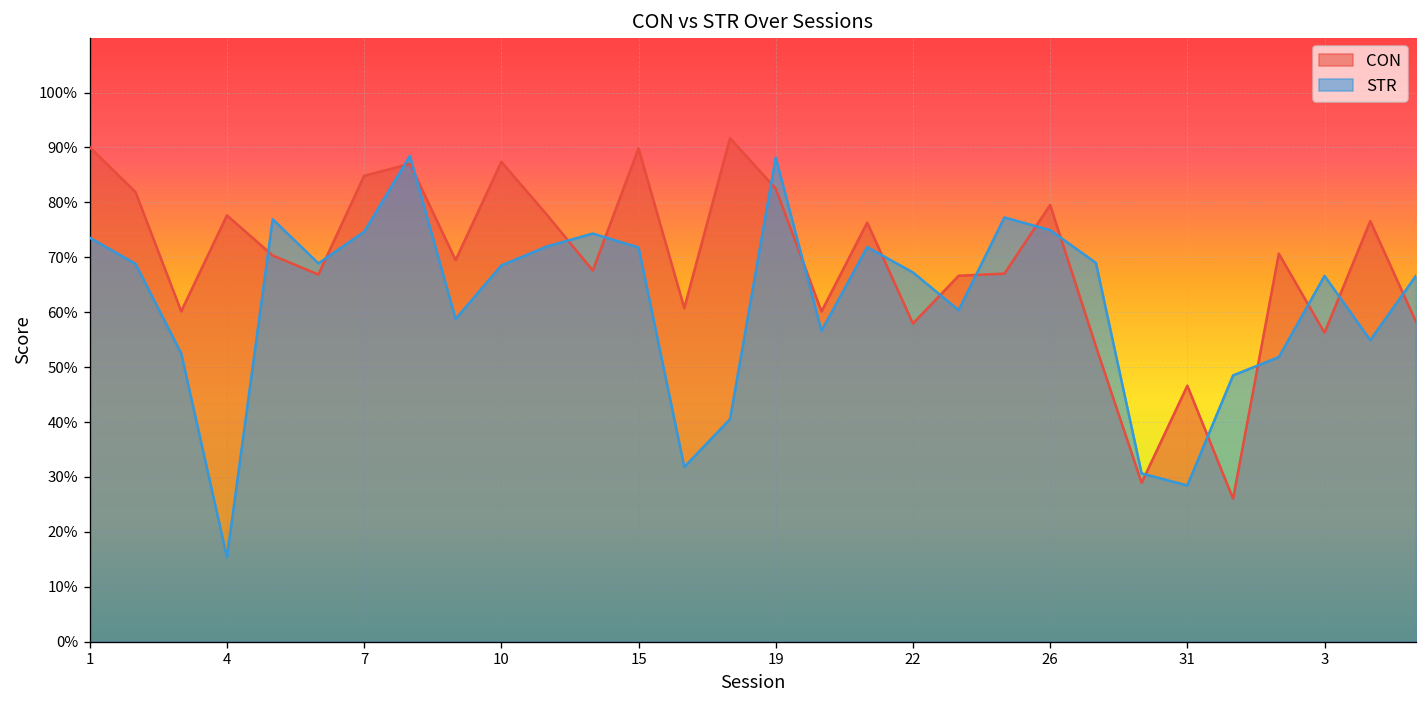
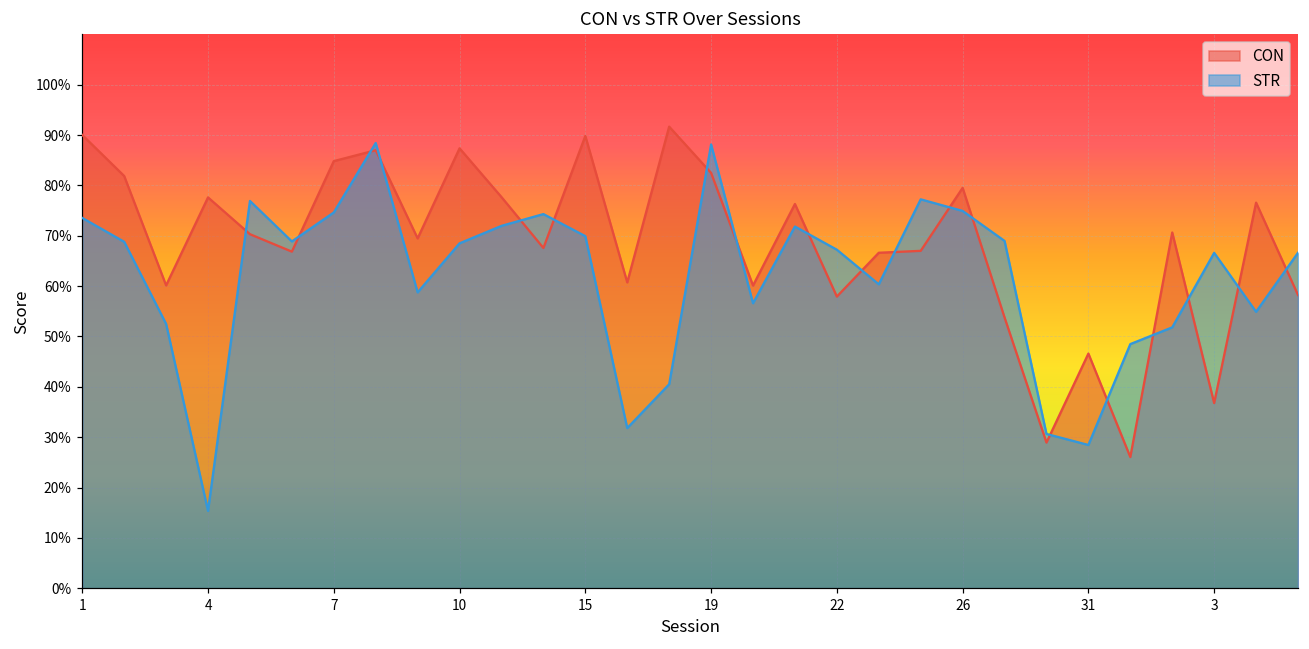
  {
    "CON": {
      "15": "90%",
      "31": "47%",
-     "3": "56%"
+     "3": "37%"
    },
    "STR": {
-     "15": "72%",
+     "15": "70%",
      "31": "28%",
      "3": "67%"
    }
  }
